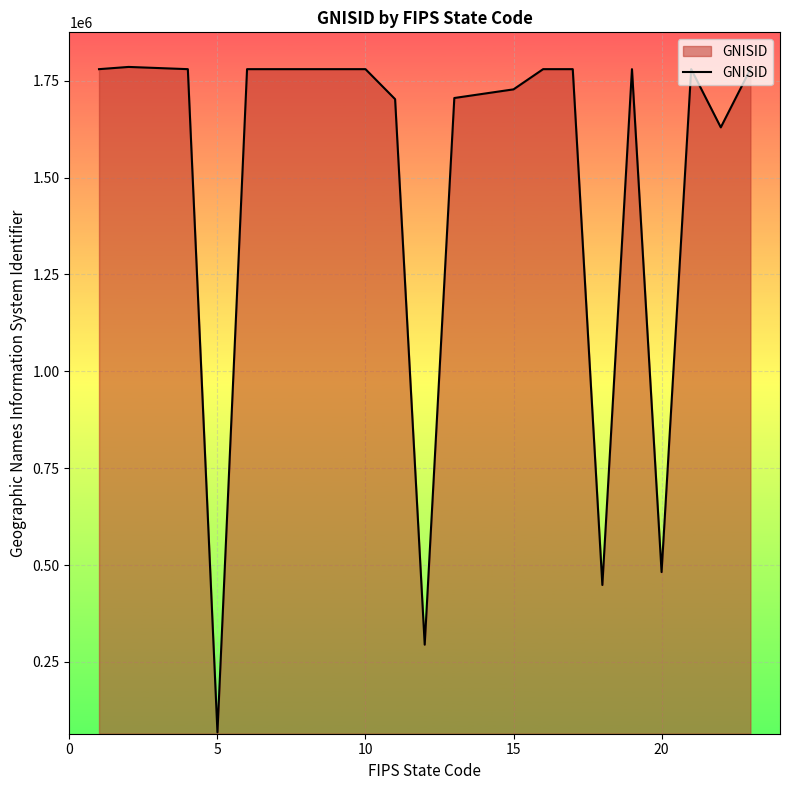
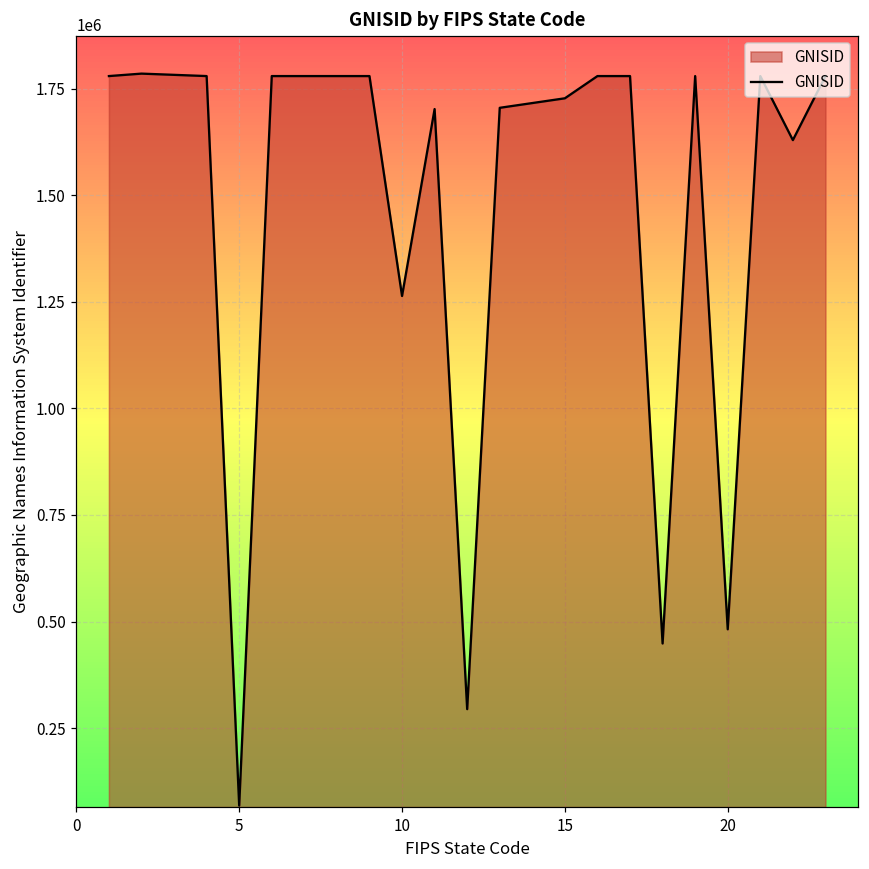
  {
    "5": 70000,
-   "10": 1780000,
+   "10": 1260000,
    "15": 1730000,
    "20": 480000
  }
